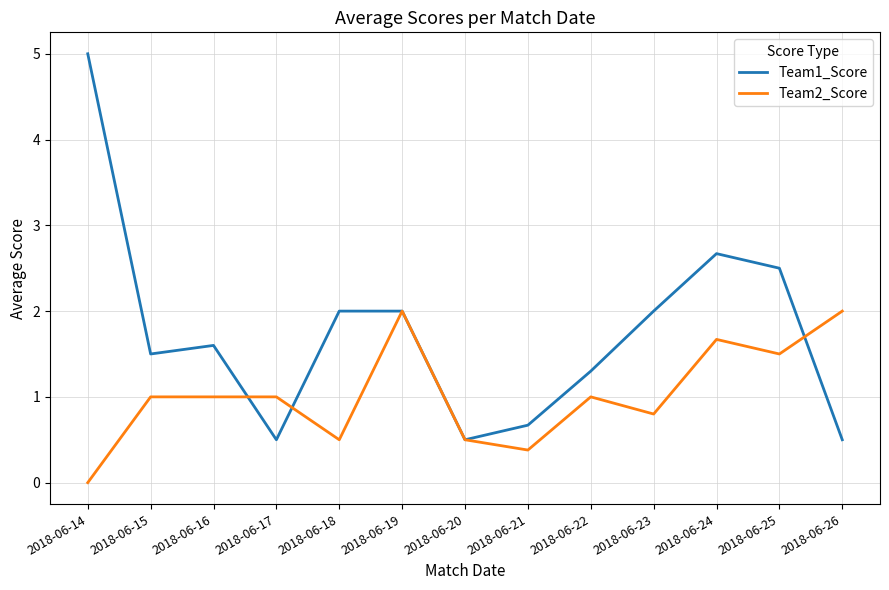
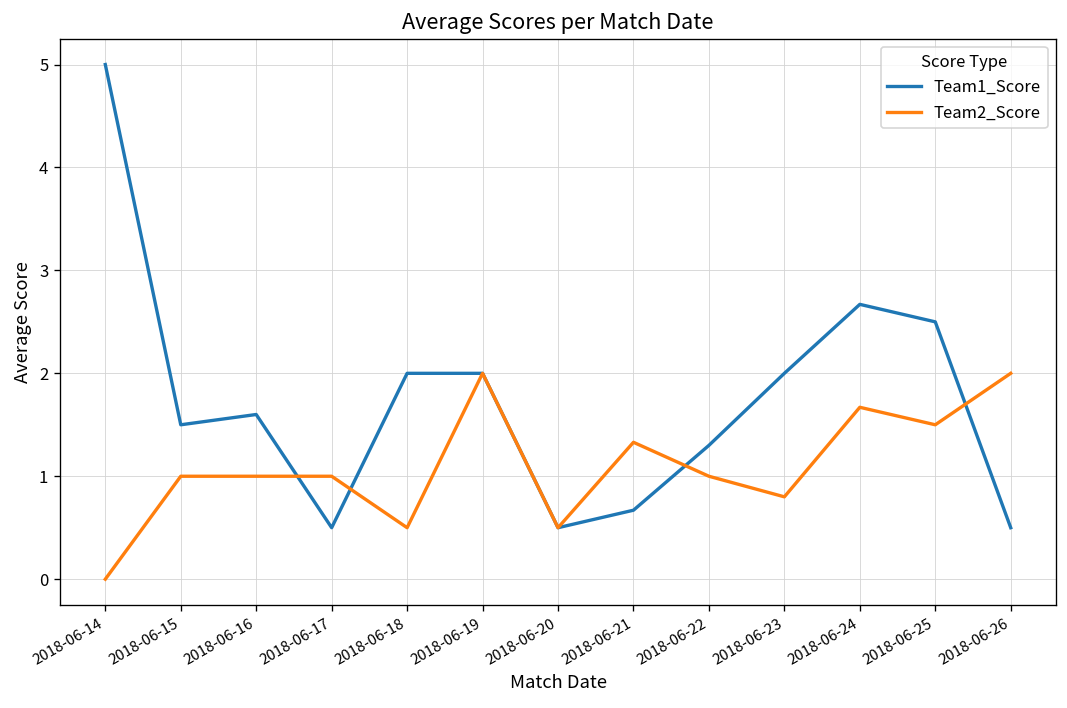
  {
    "Team1_Score": {
      "2018-06-14": 5.0,
      "2018-06-15": 1.5,
      "2018-06-16": 1.6,
      "2018-06-17": 0.5,
      "2018-06-18": 2.0,
      "2018-06-21": 0.7,
      "2018-06-22": 1.3,
      "2018-06-23": 2.0,
      "2018-06-24": 2.7,
      "2018-06-25": 2.5,
      "2018-06-26": 0.5
    },
    "Team2_Score": {
      "2018-06-14": 0.0,
      "2018-06-15": 1.0,
      "2018-06-16": 1.0,
      "2018-06-17": 1.0,
      "2018-06-18": 0.5,
-     "2018-06-21": 0.4,
+     "2018-06-21": 1.3,
      "2018-06-22": 1.0,
      "2018-06-23": 0.8,
      "2018-06-24": 1.7,
      "2018-06-25": 1.5,
      "2018-06-26": 2.0
    }
  }
